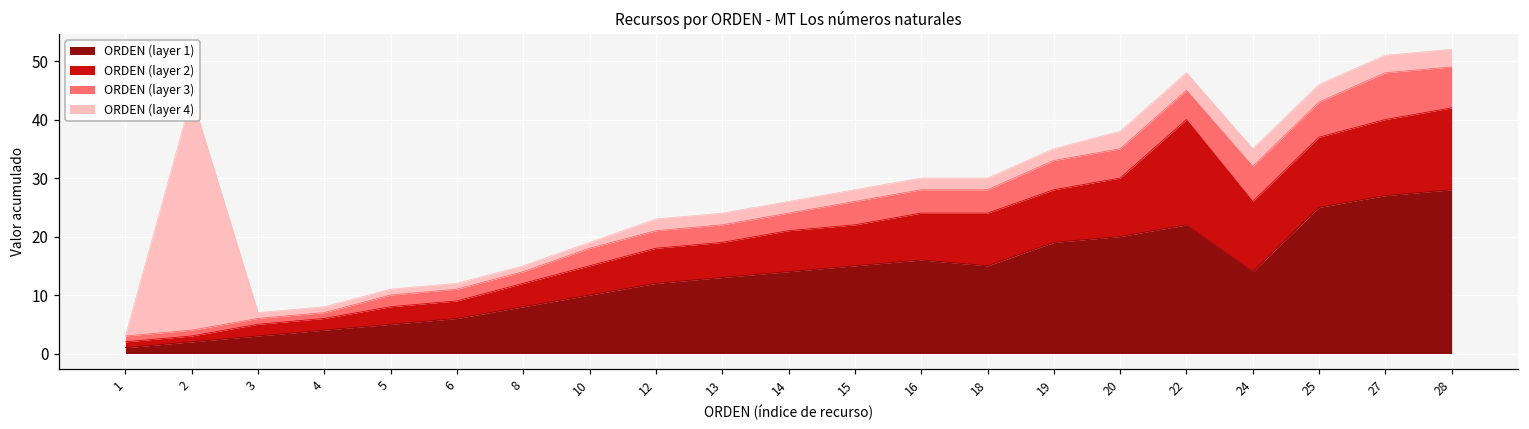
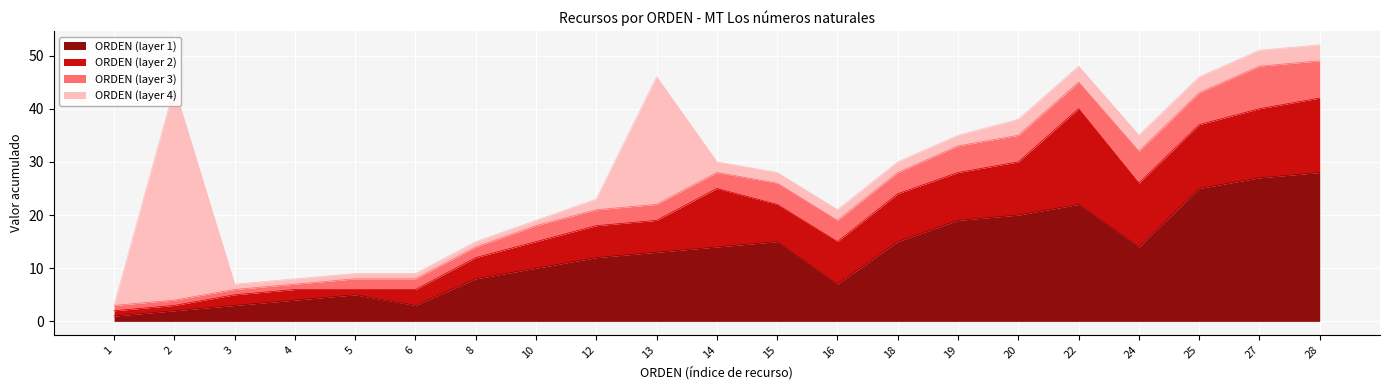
  {
    "ORDEN (layer 1)": {
      "1": 1,
      "2": 2,
      "3": 3,
      "4": 4,
      "5": 5,
-     "6": 6,
+     "6": 3,
      "8": 8,
      "10": 10,
      "12": 12,
      "13": 13,
      "14": 14,
      "15": 15,
-     "16": 16,
+     "16": 7,
      "18": 15,
      "19": 19,
      "20": 20,
      "22": 22,
      "24": 14,
      "25": 25,
      "27": 27,
      "28": 28
    },
    "ORDEN (layer 2)": {
      "1": 1,
      "2": 1,
      "3": 2,
      "4": 2,
-     "5": 3,
+     "5": 1,
      "6": 3,
      "8": 4,
      "10": 5,
      "12": 6,
      "13": 6,
-     "14": 7,
+     "14": 11,
      "15": 7,
      "16": 8,
      "18": 9,
      "19": 9,
      "20": 10,
      "22": 18,
      "24": 12,
      "25": 12,
      "27": 13,
      "28": 14
    },
    "ORDEN (layer 3)": {
      "2": 1,
      "3": 1,
      "4": 1,
      "5": 2,
      "6": 2,
      "8": 2,
      "10": 3,
      "12": 3,
      "13": 3,
      "14": 3,
      "15": 4,
      "16": 4,
      "18": 4,
      "19": 5,
      "20": 5,
      "22": 5,
      "24": 6,
      "25": 6,
      "27": 8,
      "28": 7
    },
    "ORDEN (layer 4)": {
      "3": 1,
      "4": 1,
      "5": 1,
      "6": 1,
      "8": 1,
      "10": 1,
      "12": 2,
-     "13": 2,
+     "13": 24,
      "14": 2,
      "15": 2,
      "16": 2,
      "18": 2,
      "19": 2,
      "20": 3,
      "22": 3,
      "24": 3,
      "25": 3,
      "27": 3,
      "28": 3
    }
  }
